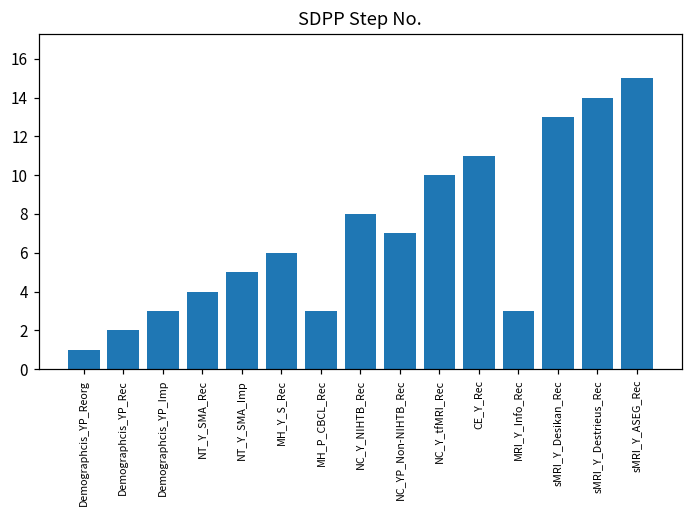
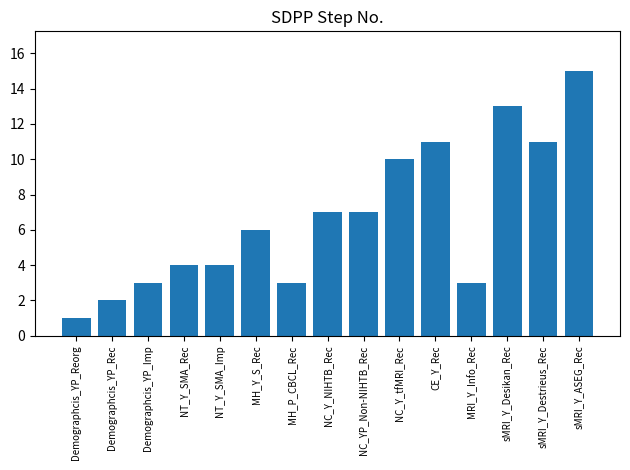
  {
    "Demographcis_YP_Reorg": 1,
    "Demographcis_YP_Rec": 2,
    "Demographcis_YP_Imp": 3,
    "NT_Y_SMA_Rec": 4,
-   "NT_Y_SMA_Imp": 5,
+   "NT_Y_SMA_Imp": 4,
    "MH_Y_S_Rec": 6,
    "MH_P_CBCL_Rec": 3,
-   "NC_Y_NIHTB_Rec": 8,
+   "NC_Y_NIHTB_Rec": 7,
    "NC_YP_Non-NIHTB_Rec": 7,
    "NC_Y_tfMRI_Rec": 10,
    "CE_Y_Rec": 11,
    "MRI_Y_Info_Rec": 3,
    "sMRI_Y_Desikan_Rec": 13,
-   "sMRI_Y_Destrieus_Rec": 14,
+   "sMRI_Y_Destrieus_Rec": 11,
    "sMRI_Y_ASEG_Rec": 15
  }
